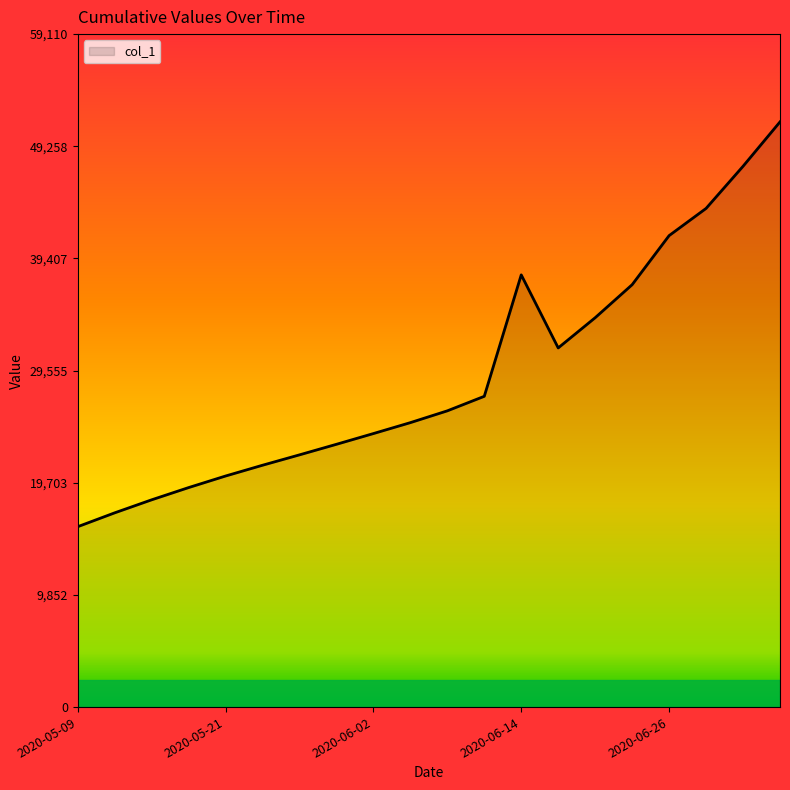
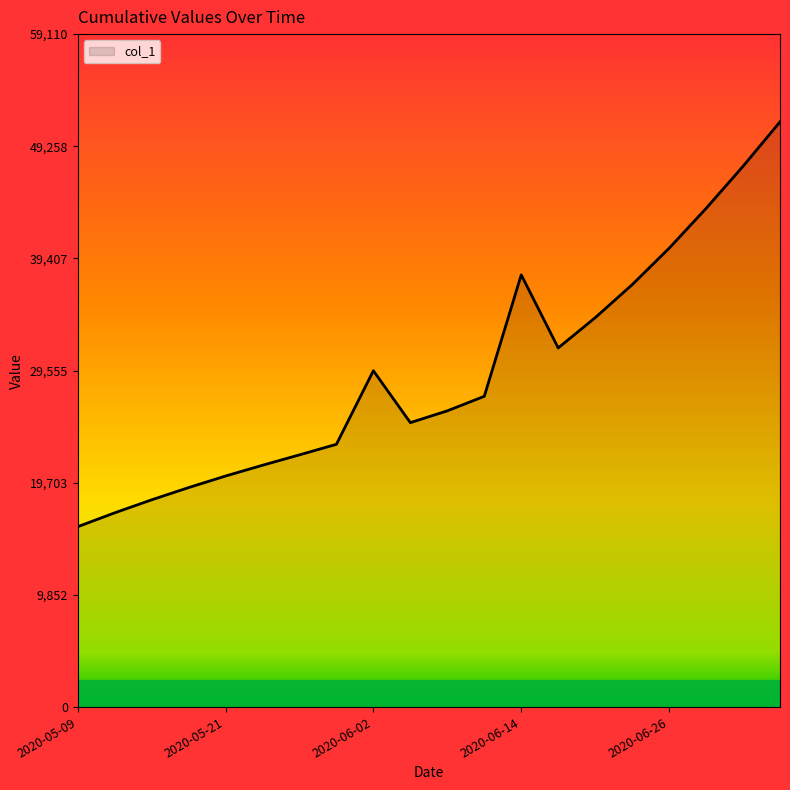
  {
    "2020-05-09": "15,800",
    "2020-05-21": "20,300",
-   "2020-06-02": "24,000",
+   "2020-06-02": "29,500",
    "2020-06-14": "38,000",
-   "2020-06-26": "41,400"
+   "2020-06-26": "40,300"
  }
